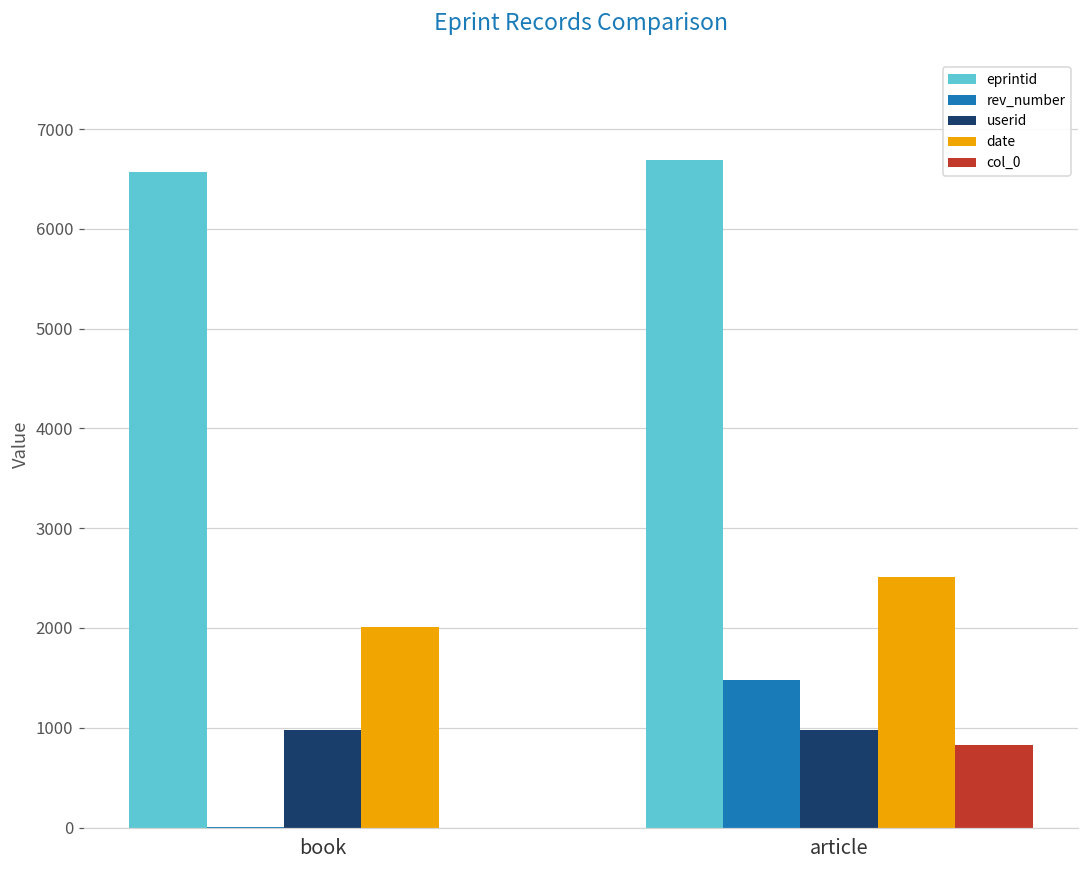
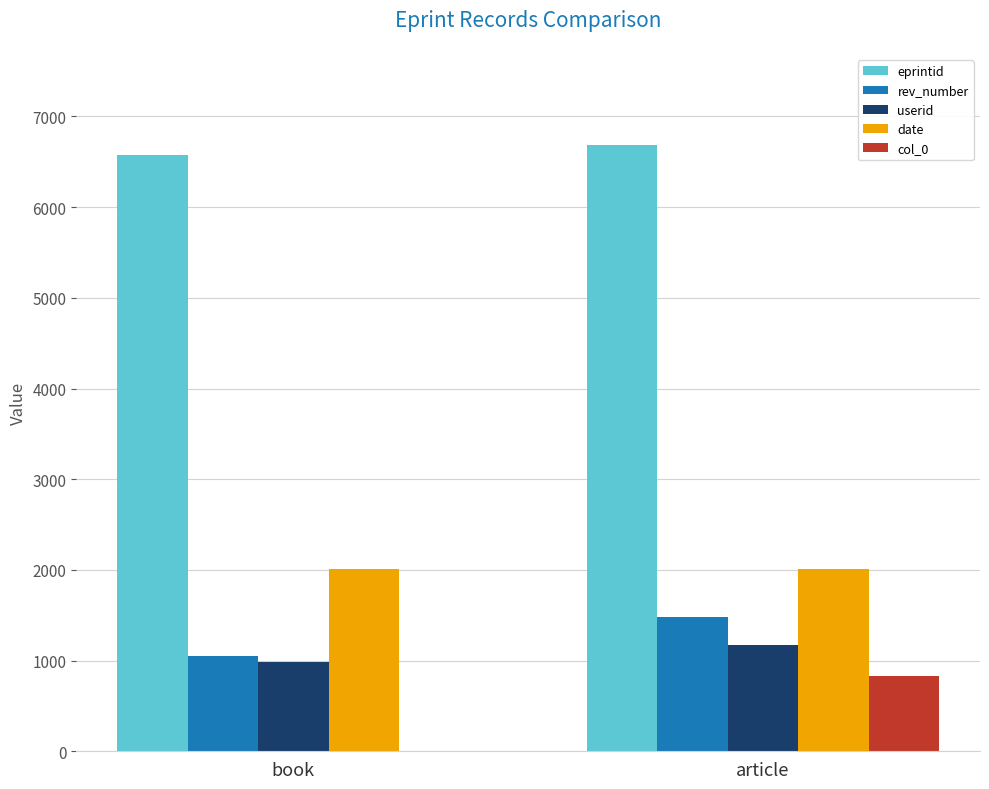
  {
    "eprintid": {
      "book": 6600,
      "article": 6700
    },
    "rev_number": {
-     "book": 0,
+     "book": 1000,
      "article": 1500
    },
    "userid": {
      "book": 1000,
-     "article": 1000
+     "article": 1200
    },
    "date": {
      "book": 2000,
-     "article": 2500
+     "article": 2000
    },
    "col_0": {
      "book": 0,
      "article": 800
    }
  }
